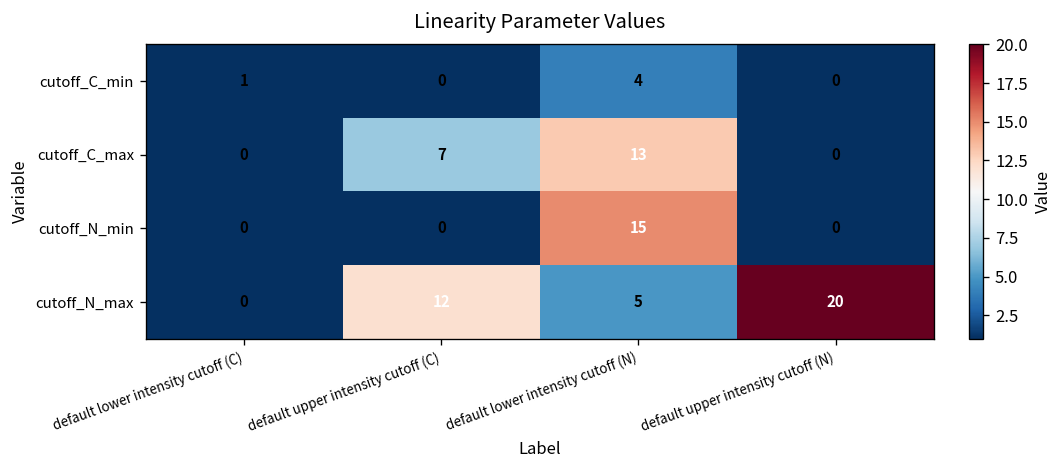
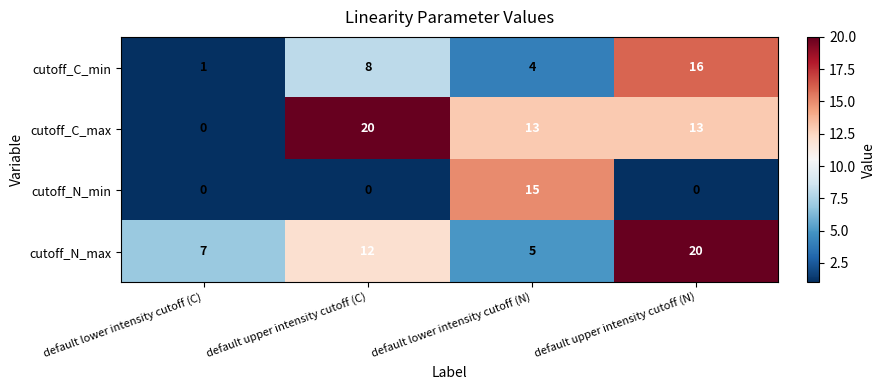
  {
    "cutoff_C_min": {
      "default lower intensity cutoff (C)": 1,
-     "default upper intensity cutoff (C)": 0,
+     "default upper intensity cutoff (C)": 8,
      "default lower intensity cutoff (N)": 4,
-     "default upper intensity cutoff (N)": 0
+     "default upper intensity cutoff (N)": 16
    },
    "cutoff_C_max": {
      "default lower intensity cutoff (C)": 0,
-     "default upper intensity cutoff (C)": 7,
+     "default upper intensity cutoff (C)": 20,
      "default lower intensity cutoff (N)": 13,
-     "default upper intensity cutoff (N)": 0
+     "default upper intensity cutoff (N)": 13
    },
    "cutoff_N_min": {
      "default lower intensity cutoff (C)": 0,
      "default upper intensity cutoff (C)": 0,
      "default lower intensity cutoff (N)": 15,
      "default upper intensity cutoff (N)": 0
    },
    "cutoff_N_max": {
-     "default lower intensity cutoff (C)": 0,
+     "default lower intensity cutoff (C)": 7,
      "default lower intensity cutoff (N)": 5,
      "default upper intensity cutoff (N)": 20
    }
  }
